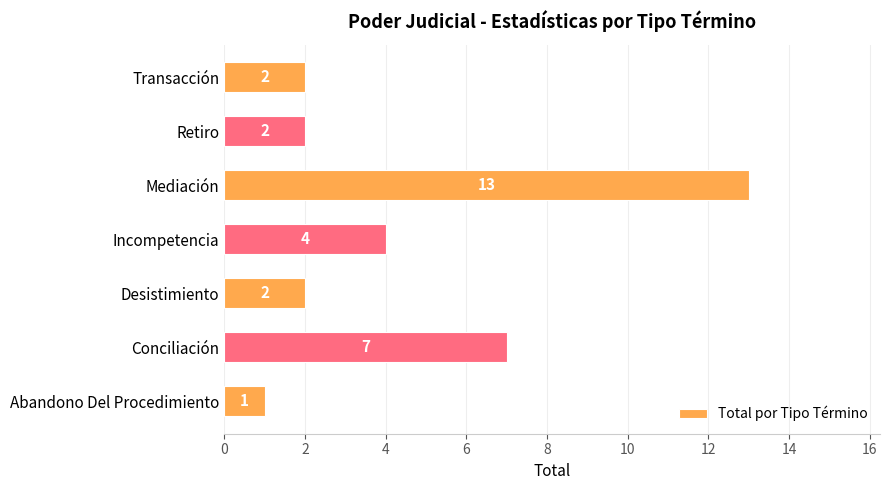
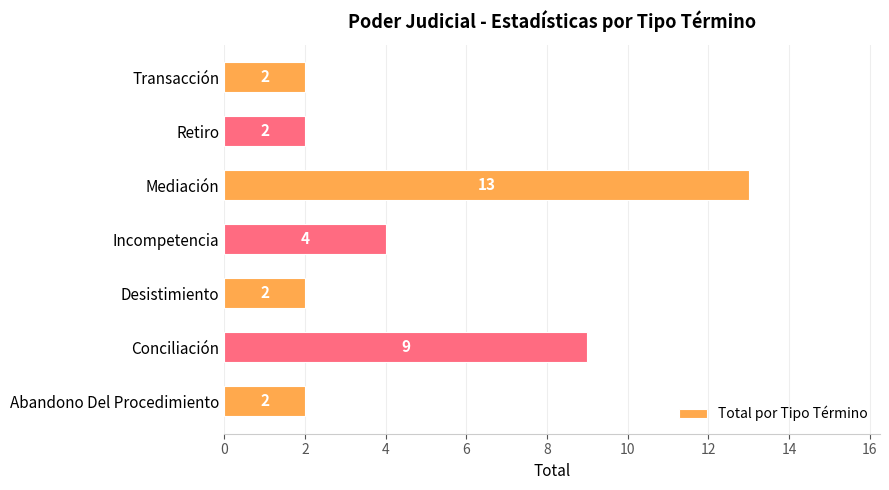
  {
    "Transacción": 2,
    "Retiro": 2,
    "Mediación": 13,
    "Incompetencia": 4,
    "Desistimiento": 2,
-   "Conciliación": 7,
-   "Abandono Del Procedimiento": 1
+   "Conciliación": 9,
+   "Abandono Del Procedimiento": 2
  }
